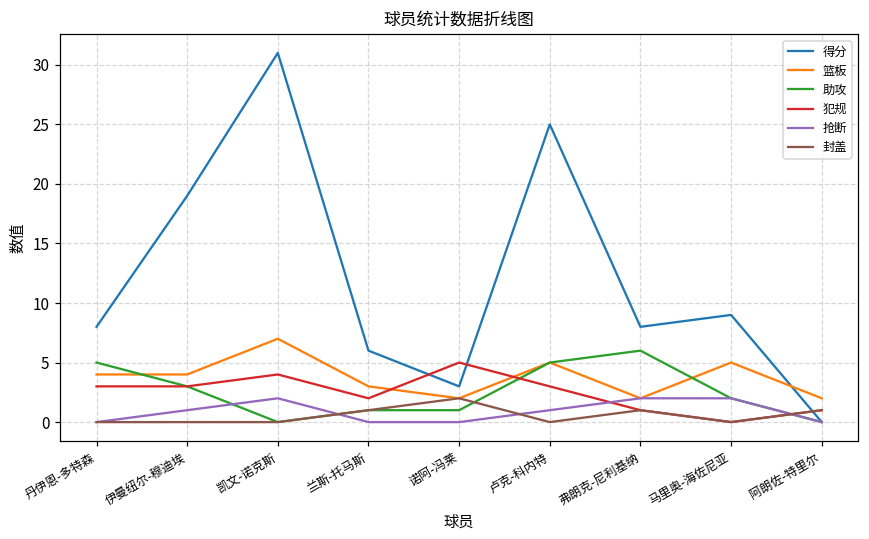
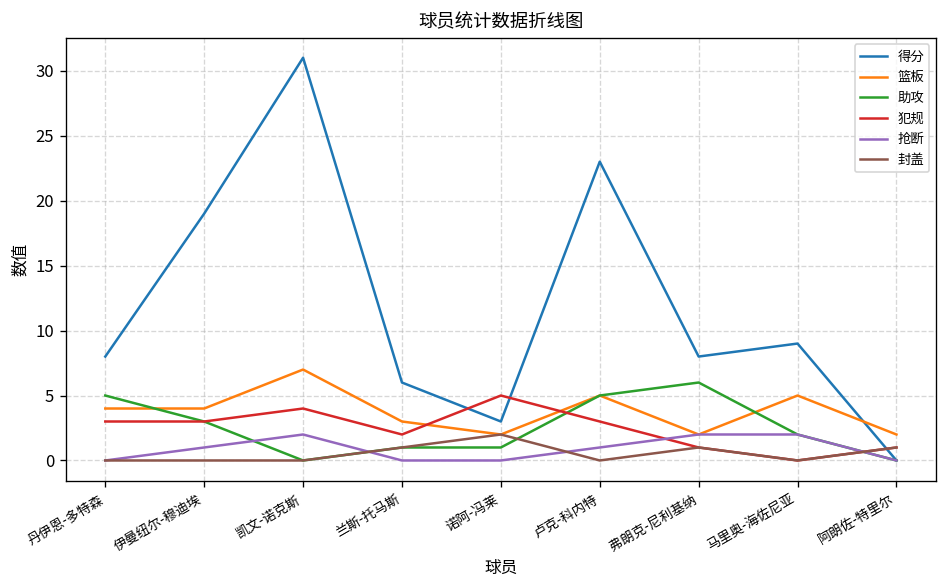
  {
    "得分": {
      "丹伊恩-多特森": 8,
      "伊曼纽尔-穆迪埃": 19,
      "凯文-诺克斯": 31,
      "兰斯-托马斯": 6,
      "诺阿-冯莱": 3,
-     "卢克-科内特": 25,
+     "卢克-科内特": 23,
      "弗朗克-尼利基纳": 8,
      "马里奥-海佐尼亚": 9
    },
    "篮板": {
      "丹伊恩-多特森": 4,
      "伊曼纽尔-穆迪埃": 4,
      "凯文-诺克斯": 7,
      "兰斯-托马斯": 3,
      "马里奥-海佐尼亚": 5,
      "阿朗佐-特里尔": 2
    },
    "助攻": {
      "丹伊恩-多特森": 5,
      "诺阿-冯莱": 1,
      "弗朗克-尼利基纳": 6
    },
    "犯规": {
      "丹伊恩-多特森": 3,
      "凯文-诺克斯": 4,
      "兰斯-托马斯": 2,
      "诺阿-冯莱": 5,
      "卢克-科内特": 3
    },
    "抢断": {
      "伊曼纽尔-穆迪埃": 1,
      "凯文-诺克斯": 2,
      "兰斯-托马斯": 0,
      "诺阿-冯莱": 0,
      "卢克-科内特": 1
    },
    "封盖": {
      "伊曼纽尔-穆迪埃": 0,
      "卢克-科内特": 0
    }
  }
